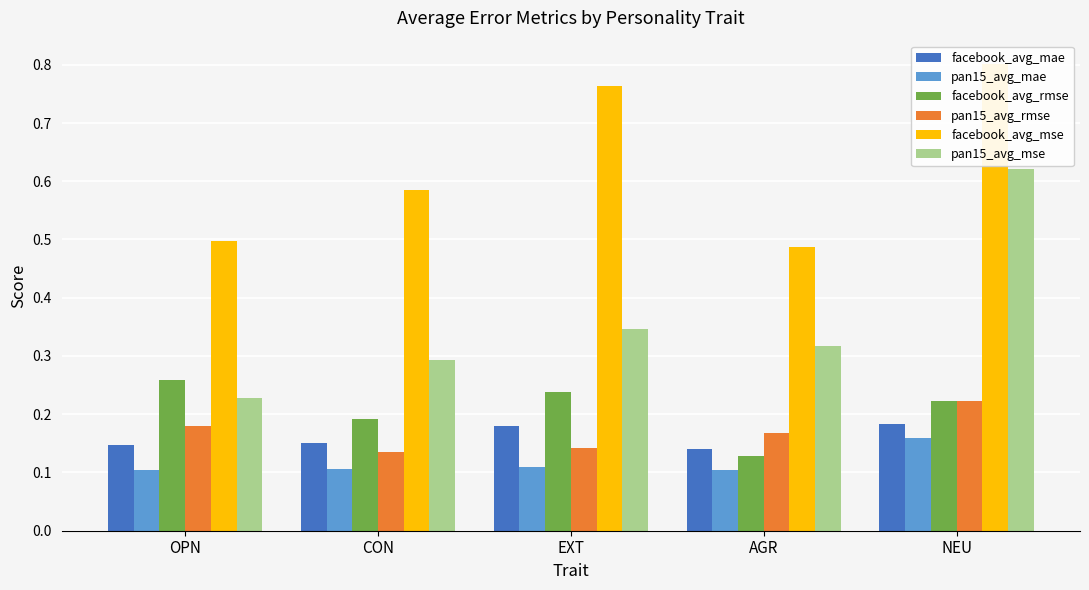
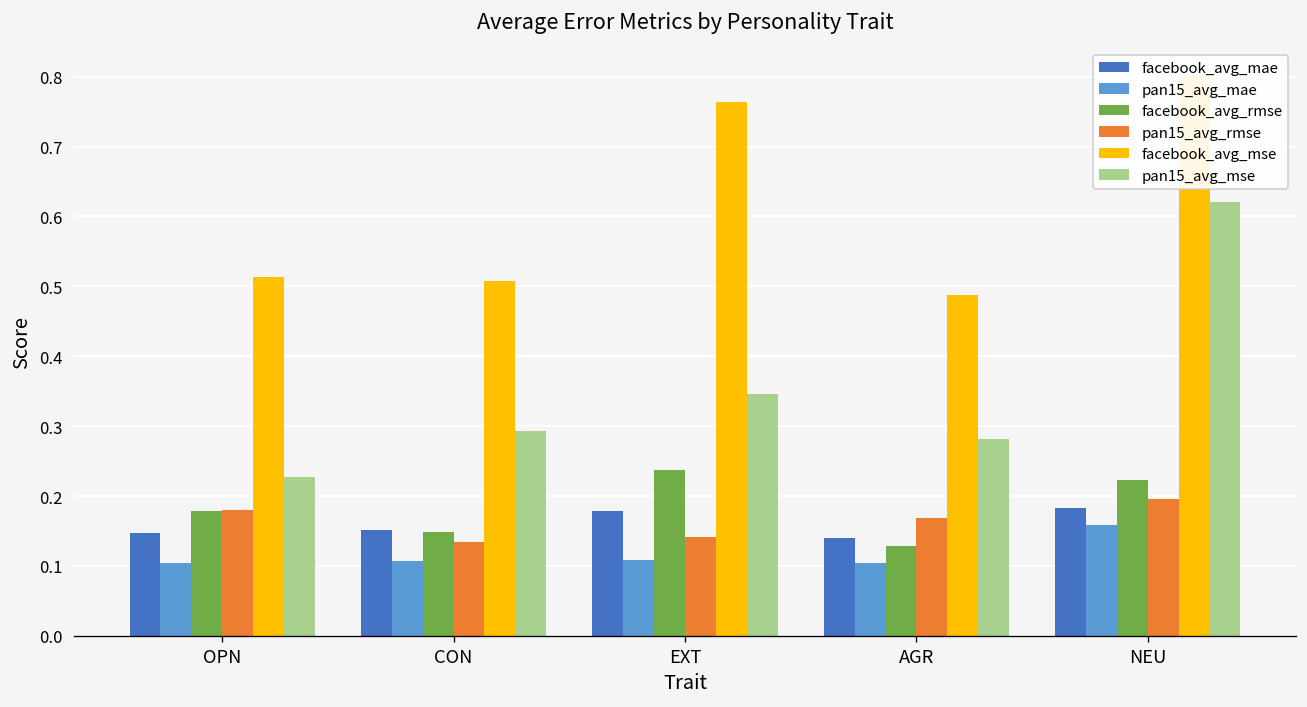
  {
    "facebook_avg_rmse": {
-     "OPN": 0.26,
-     "CON": 0.19,
+     "OPN": 0.18,
+     "CON": 0.15,
      "EXT": 0.24,
      "AGR": 0.13,
      "NEU": 0.22
    },
    "pan15_avg_rmse": {
      "OPN": 0.18,
      "CON": 0.13,
      "EXT": 0.14,
      "AGR": 0.17,
-     "NEU": 0.22
+     "NEU": 0.20
    },
    "facebook_avg_mse": {
-     "OPN": 0.50,
-     "CON": 0.58,
+     "OPN": 0.51,
+     "CON": 0.51,
      "EXT": 0.76,
      "AGR": 0.49
    },
    "pan15_avg_mse": {
      "OPN": 0.23,
      "CON": 0.29,
      "EXT": 0.35,
-     "AGR": 0.32,
+     "AGR": 0.28,
      "NEU": 0.62
    }
  }
